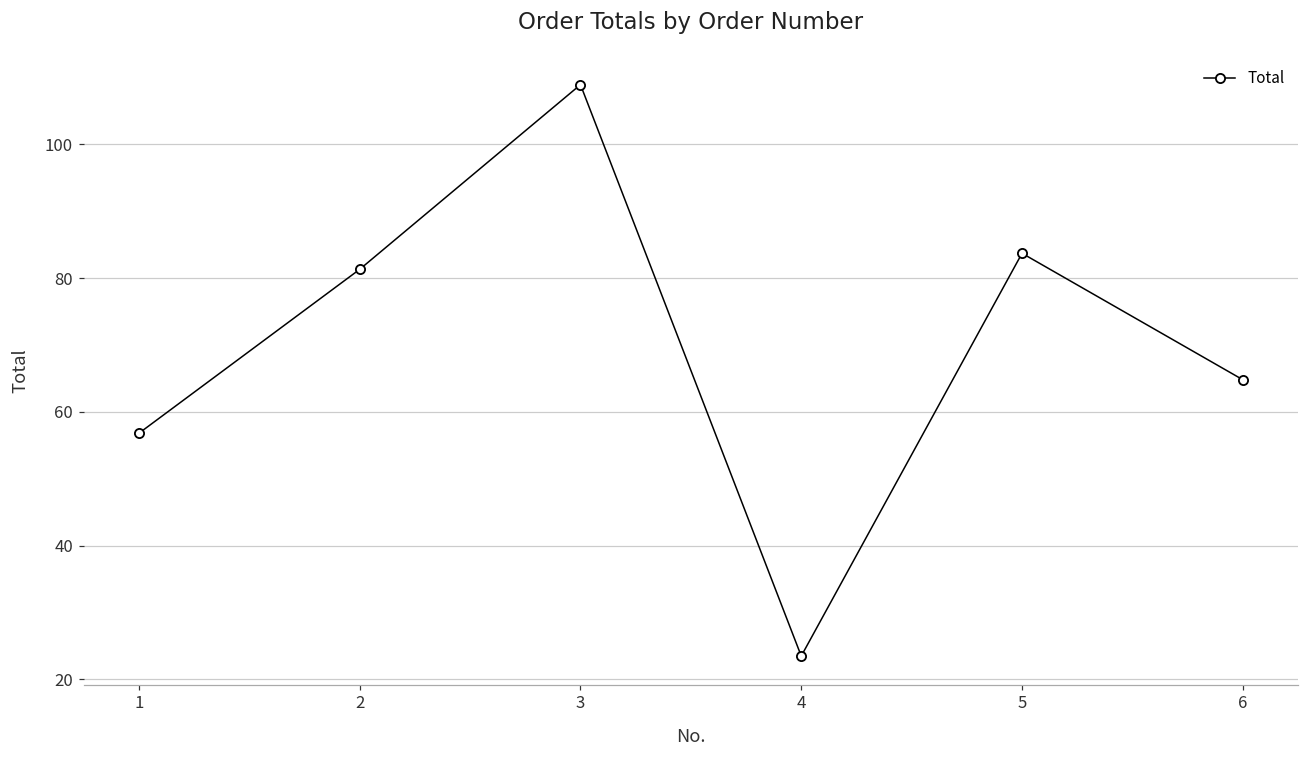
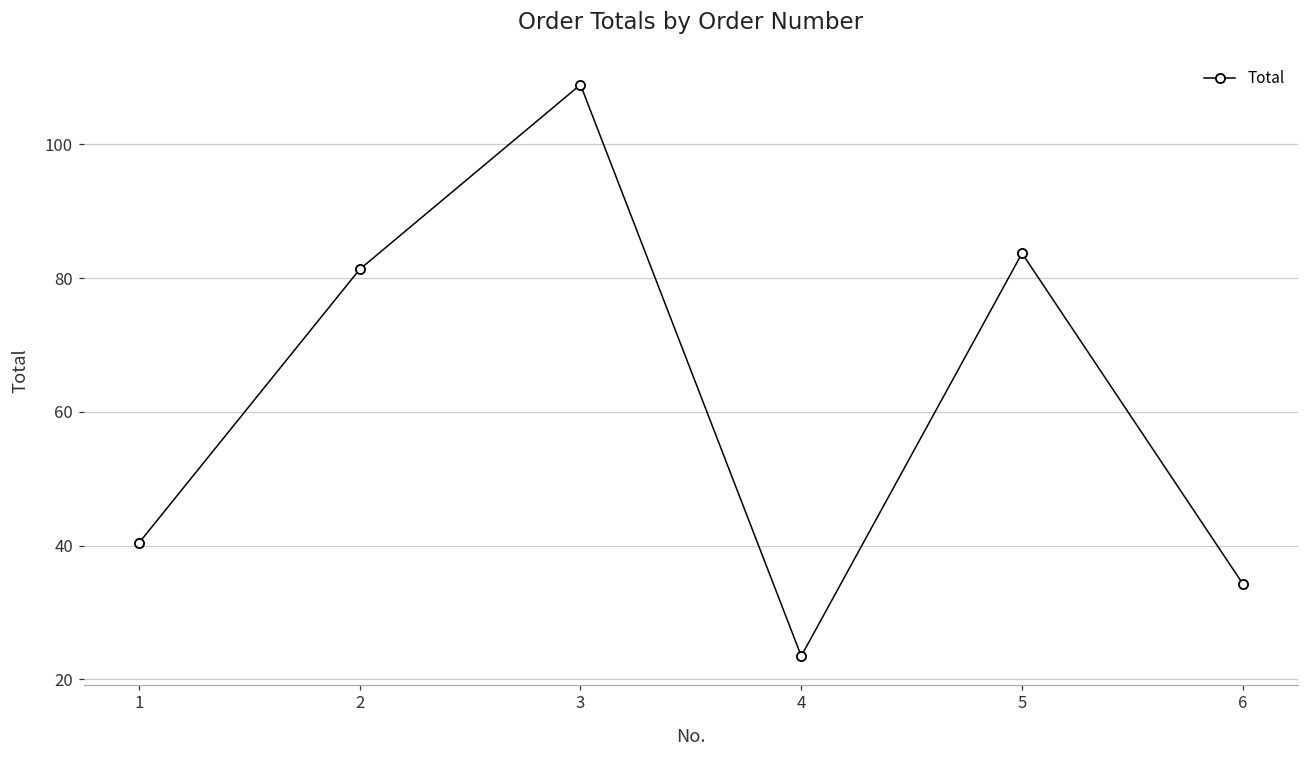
  {
-   "1": 57,
+   "1": 40,
    "2": 81,
    "3": 109,
    "4": 24,
    "5": 84,
-   "6": 65
+   "6": 34
  }
